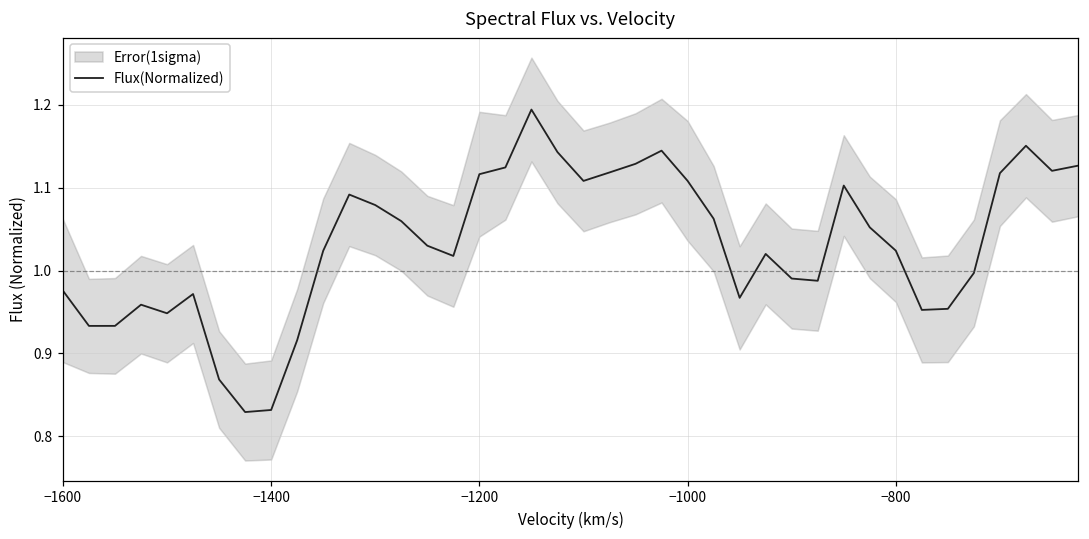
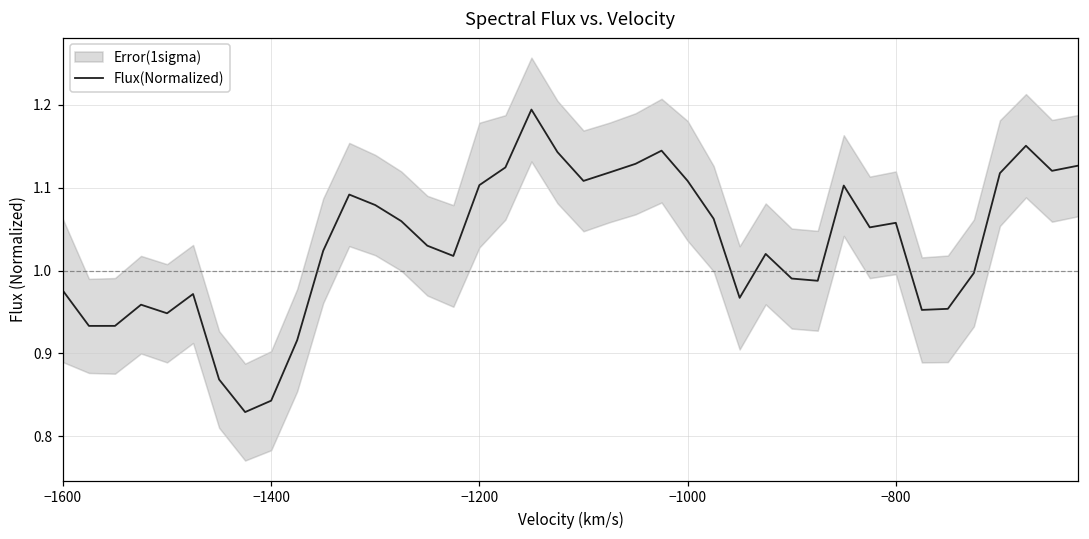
  {
    "Flux(Normalized)": {
      "−1600": 0.98,
-     "−1400": 0.83,
-     "−1200": 1.12,
+     "−1400": 0.84,
+     "−1200": 1.10,
      "−1000": 1.11,
-     "−800": 1.02
+     "−800": 1.06
    }
  }
